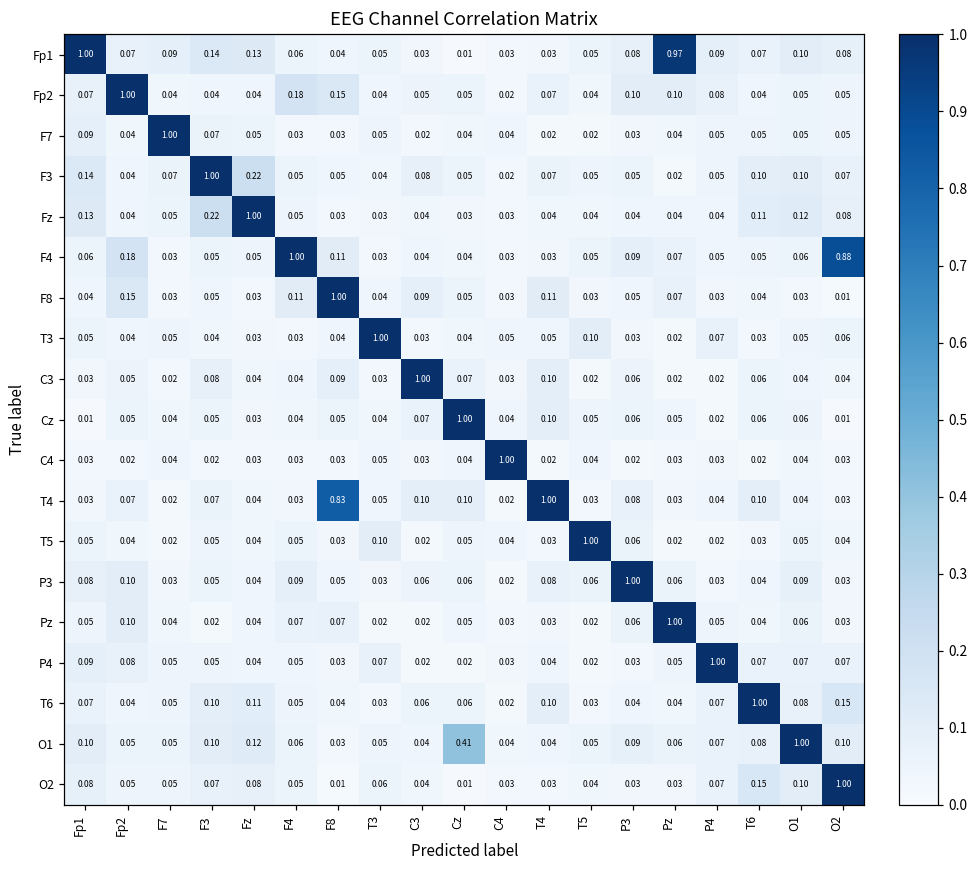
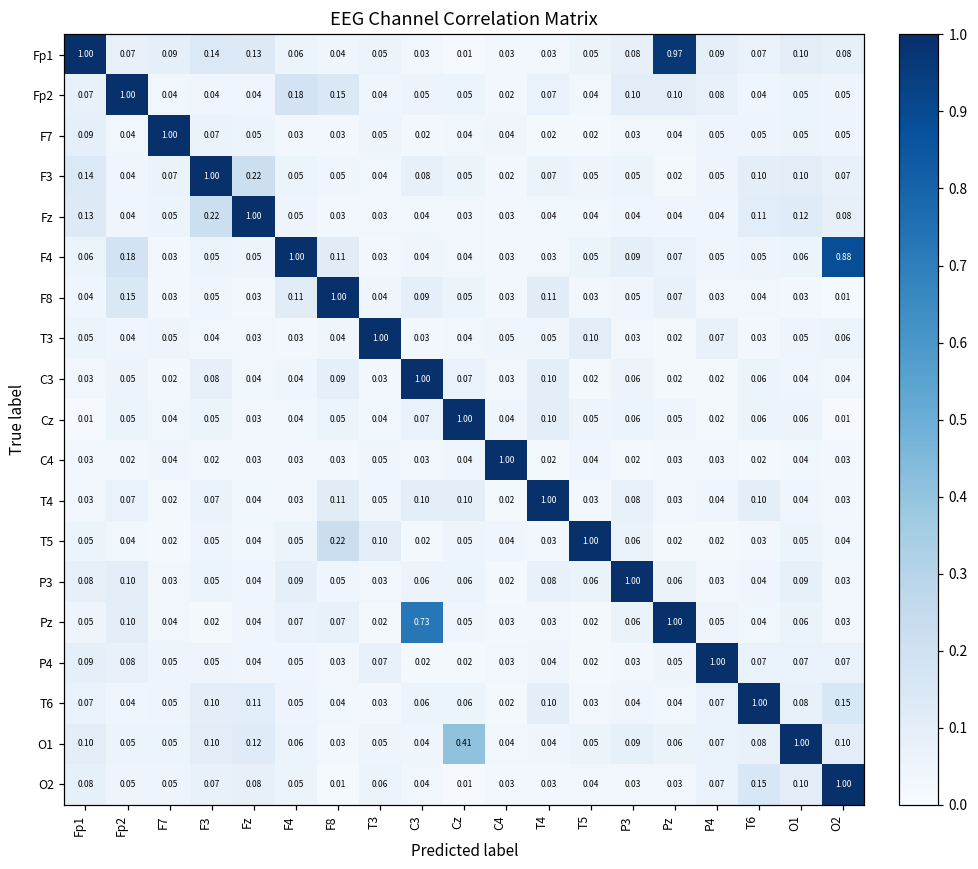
  {
    "T4": {
      "Fp1": 0.03,
      "Fp2": 0.07,
      "F7": 0.02,
      "F3": 0.07,
      "Fz": 0.04,
      "F4": 0.03,
-     "F8": 0.83,
+     "F8": 0.11,
      "T3": 0.05,
      "C3": 0.10,
      "Cz": 0.10,
      "C4": 0.02,
      "T4": 1.00,
      "T5": 0.03,
      "P3": 0.08,
      "Pz": 0.03,
      "P4": 0.04,
      "T6": 0.10,
      "O1": 0.04,
      "O2": 0.03
    },
    "T5": {
      "Fp1": 0.05,
      "Fp2": 0.04,
      "F7": 0.02,
      "F3": 0.05,
      "Fz": 0.04,
      "F4": 0.05,
-     "F8": 0.03,
+     "F8": 0.22,
      "T3": 0.10,
      "C3": 0.02,
      "Cz": 0.05,
      "C4": 0.04,
      "T4": 0.03,
      "T5": 1.00,
      "P3": 0.06,
      "Pz": 0.02,
      "P4": 0.02,
      "T6": 0.03,
      "O1": 0.05,
      "O2": 0.04
    },
    "Pz": {
      "Fp1": 0.05,
      "Fp2": 0.10,
      "F7": 0.04,
      "F3": 0.02,
      "Fz": 0.04,
      "F4": 0.07,
      "F8": 0.07,
      "T3": 0.02,
-     "C3": 0.02,
+     "C3": 0.73,
      "Cz": 0.05,
      "C4": 0.03,
      "T4": 0.03,
      "T5": 0.02,
      "P3": 0.06,
      "Pz": 1.00,
      "P4": 0.05,
      "T6": 0.04,
      "O1": 0.06,
      "O2": 0.03
    }
  }
